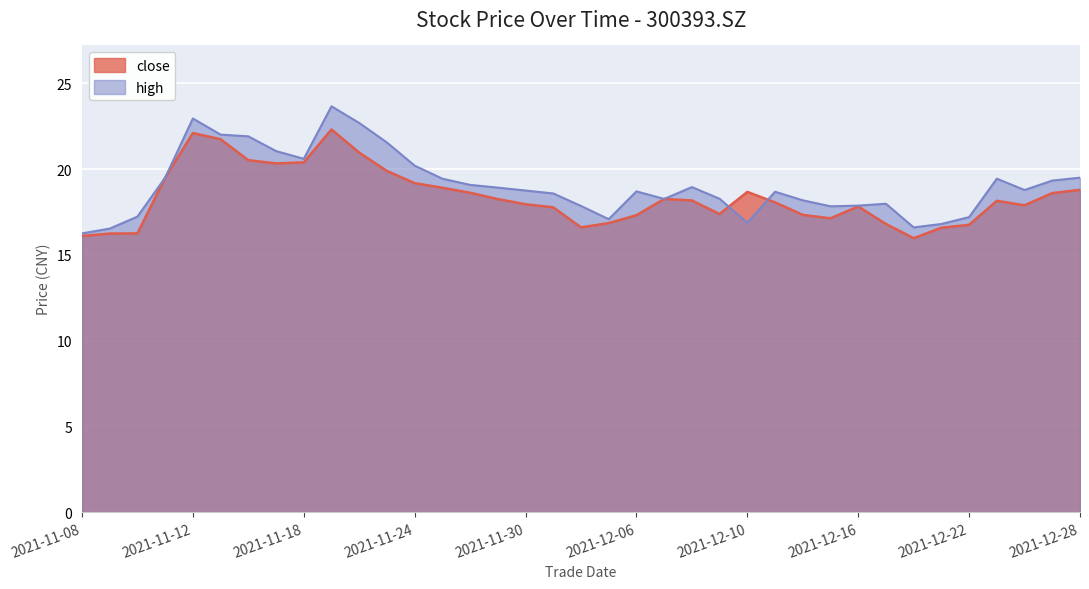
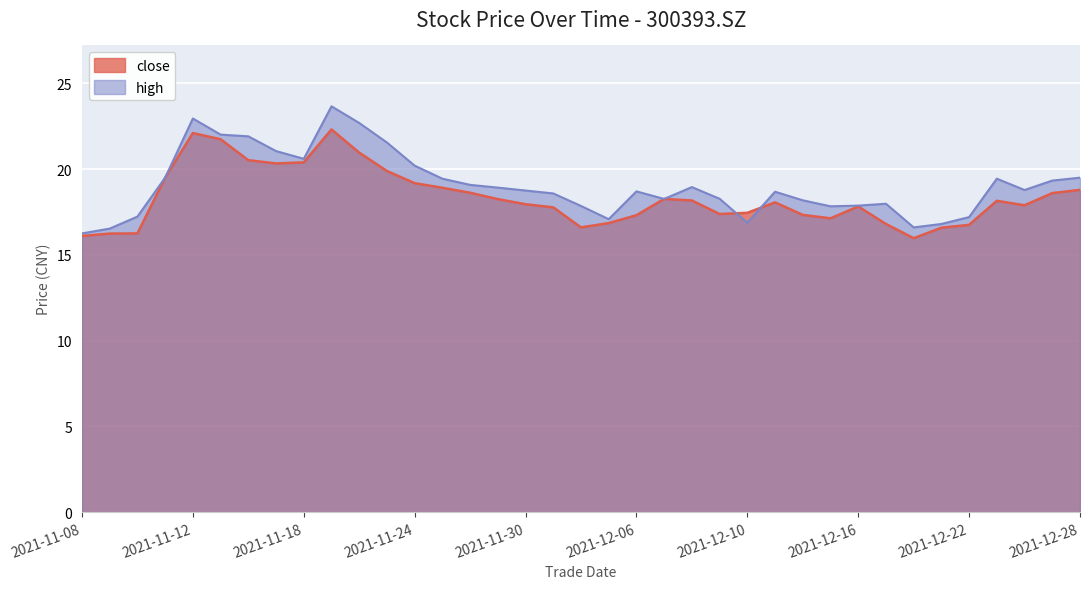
  {
    "close": {
      "2021-11-08": 16.1,
      "2021-11-12": 22.1,
      "2021-11-18": 20.4,
      "2021-11-24": 19.2,
      "2021-11-30": 18.0,
      "2021-12-06": 17.3,
-     "2021-12-10": 18.7,
+     "2021-12-10": 17.5,
      "2021-12-22": 16.8,
      "2021-12-28": 18.8
    },
    "high": {
      "2021-11-08": 16.3,
      "2021-11-12": 23.0,
      "2021-11-18": 20.6,
      "2021-11-24": 20.2,
      "2021-11-30": 18.8,
      "2021-12-06": 18.7,
      "2021-12-10": 16.9,
      "2021-12-22": 17.2,
      "2021-12-28": 19.5
    }
  }
